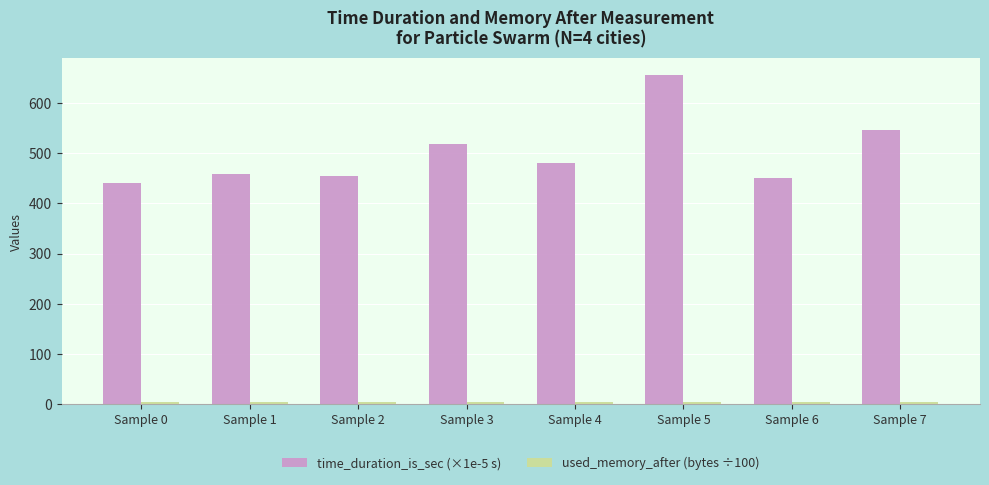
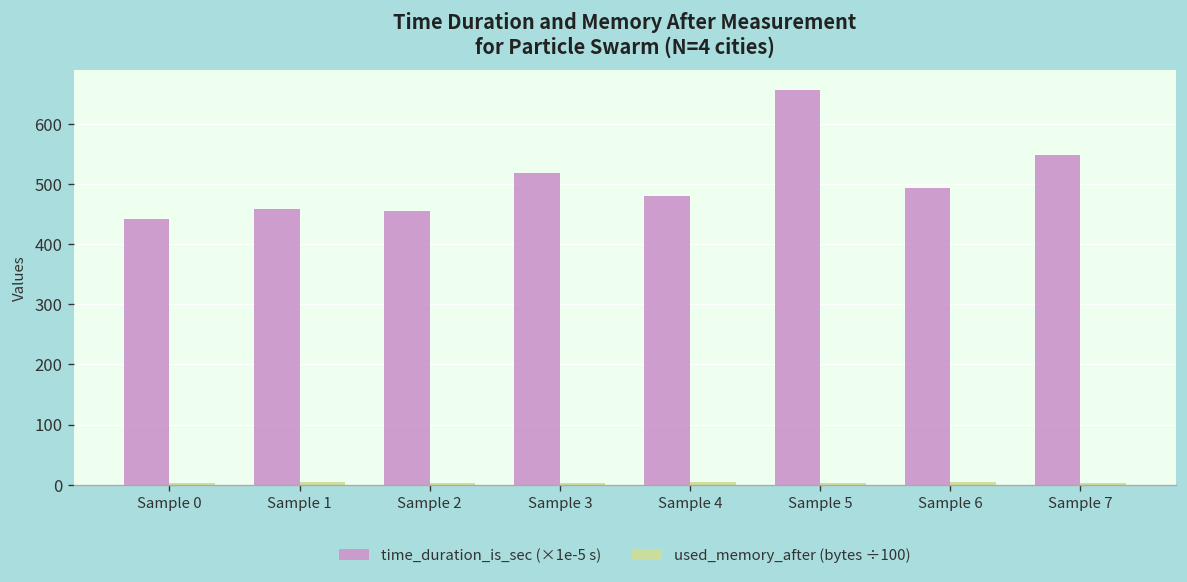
  {
    "time_duration_is_sec (×1e-5 s)": {
      "Sample 0": 440,
      "Sample 1": 460,
      "Sample 2": 450,
      "Sample 3": 520,
      "Sample 4": 480,
      "Sample 5": 660,
-     "Sample 6": 450,
+     "Sample 6": 490,
      "Sample 7": 550
    }
  }
